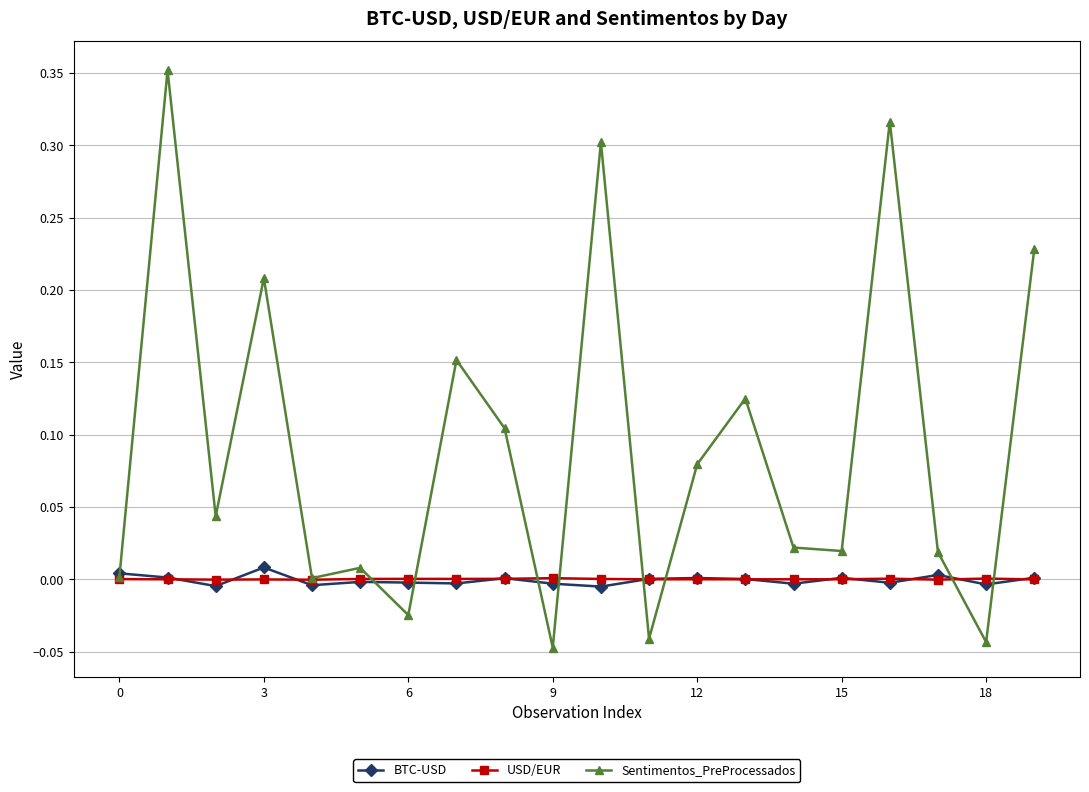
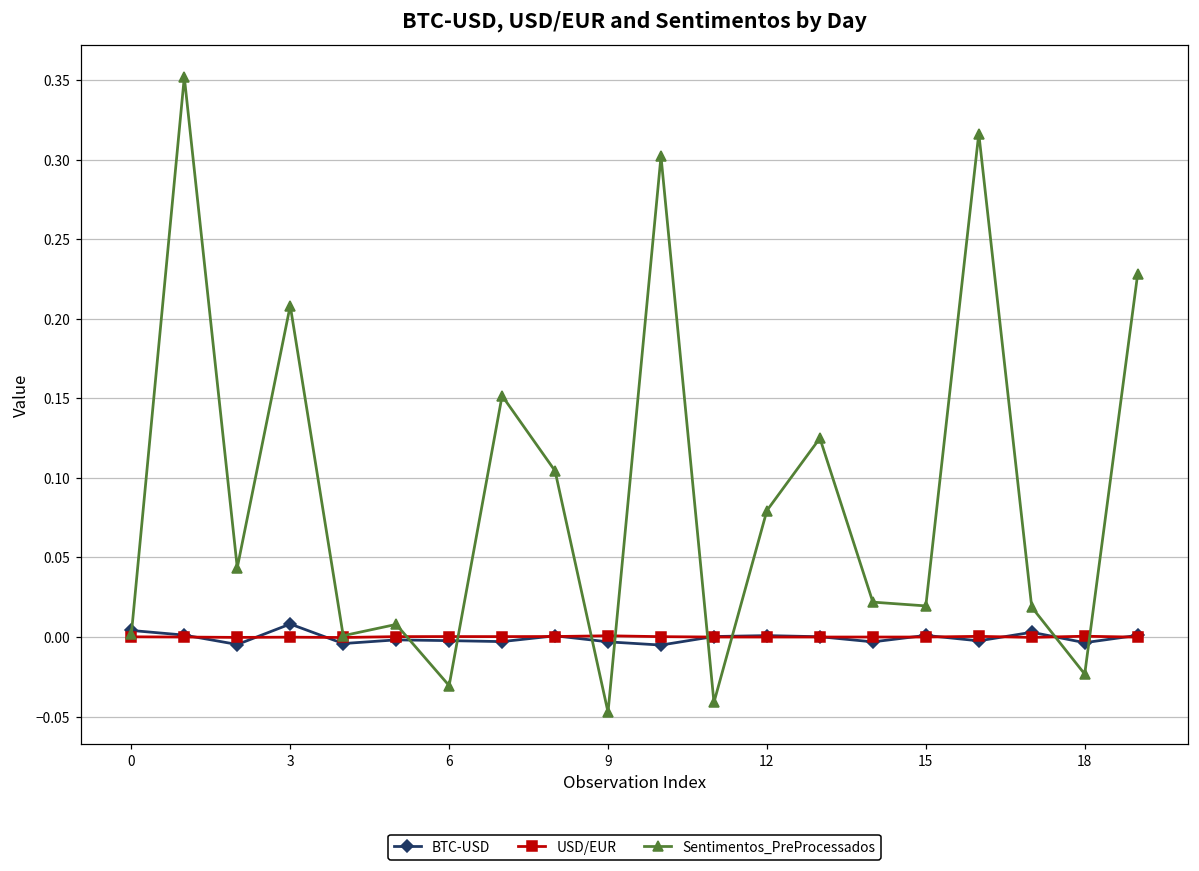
  {
    "BTC-USD": {
      "0": 0.004,
      "3": 0.008,
      "6": -0.002,
      "9": -0.003,
      "18": -0.004
    },
    "USD/EUR": {
      "3": 0.000,
      "6": 0.000,
      "9": 0.001,
      "18": 0.001
    },
    "Sentimentos_PreProcessados": {
      "3": 0.208,
-     "6": -0.025,
+     "6": -0.031,
      "9": -0.047,
      "12": 0.080,
      "15": 0.020,
-     "18": -0.043
+     "18": -0.023
    }
  }
